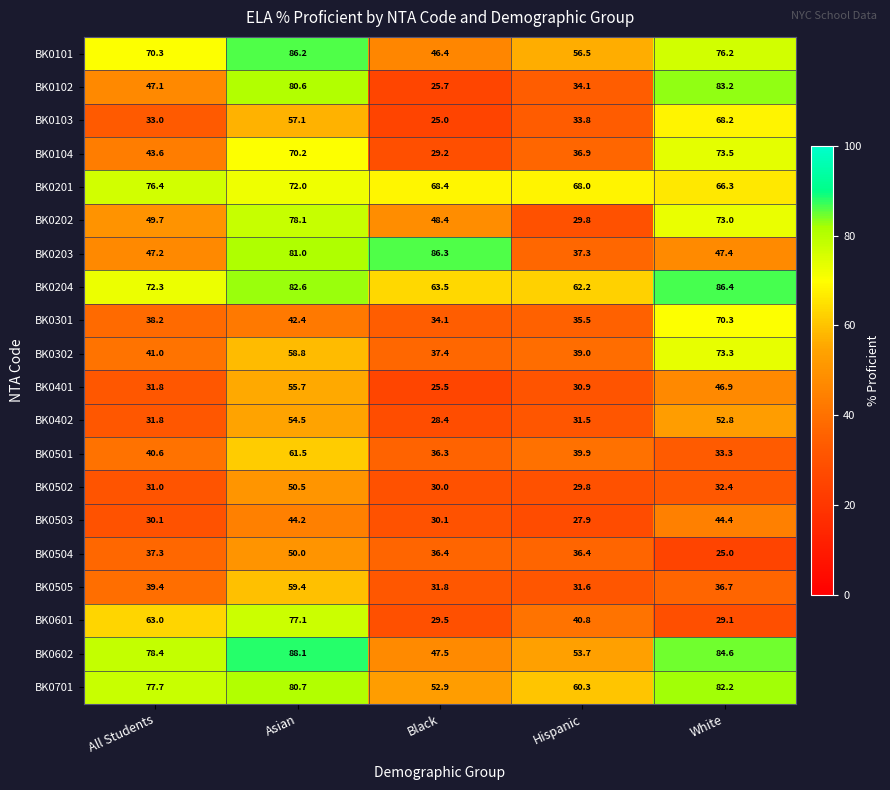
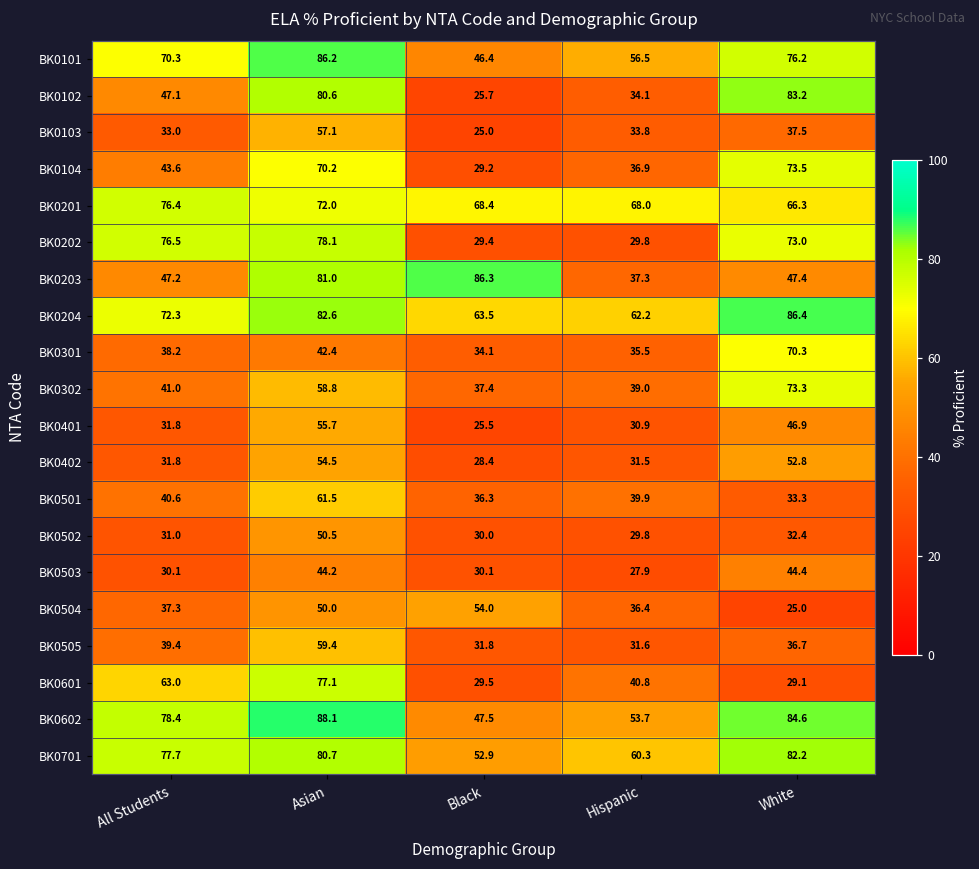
  {
    "BK0101": {
      "All Students": 70.3,
      "Asian": 86.2,
      "Black": 46.4,
      "Hispanic": 56.5,
      "White": 76.2
    },
    "BK0102": {
      "All Students": 47.1,
      "Asian": 80.6,
      "Black": 25.7,
      "Hispanic": 34.1,
      "White": 83.2
    },
    "BK0103": {
      "All Students": 33.0,
      "Asian": 57.1,
      "Black": 25.0,
      "Hispanic": 33.8,
-     "White": 68.2
+     "White": 37.5
    },
    "BK0104": {
      "All Students": 43.6,
      "Asian": 70.2,
      "Black": 29.2,
      "Hispanic": 36.9,
      "White": 73.5
    },
    "BK0201": {
      "All Students": 76.4,
      "Asian": 72.0,
      "Black": 68.4,
      "Hispanic": 68.0,
      "White": 66.3
    },
    "BK0202": {
-     "All Students": 49.7,
+     "All Students": 76.5,
      "Asian": 78.1,
-     "Black": 48.4,
+     "Black": 29.4,
      "Hispanic": 29.8,
      "White": 73.0
    },
    "BK0203": {
      "All Students": 47.2,
      "Asian": 81.0,
      "Black": 86.3,
      "Hispanic": 37.3,
      "White": 47.4
    },
    "BK0204": {
      "All Students": 72.3,
      "Asian": 82.6,
      "Black": 63.5,
      "Hispanic": 62.2,
      "White": 86.4
    },
    "BK0301": {
      "All Students": 38.2,
      "Asian": 42.4,
      "Black": 34.1,
      "Hispanic": 35.5,
      "White": 70.3
    },
    "BK0302": {
      "All Students": 41.0,
      "Asian": 58.8,
      "Black": 37.4,
      "Hispanic": 39.0,
      "White": 73.3
    },
    "BK0401": {
      "All Students": 31.8,
      "Asian": 55.7,
      "Black": 25.5,
      "Hispanic": 30.9,
      "White": 46.9
    },
    "BK0402": {
      "All Students": 31.8,
      "Asian": 54.5,
      "Black": 28.4,
      "Hispanic": 31.5,
      "White": 52.8
    },
    "BK0501": {
      "All Students": 40.6,
      "Asian": 61.5,
      "Black": 36.3,
      "Hispanic": 39.9,
      "White": 33.3
    },
    "BK0502": {
      "All Students": 31.0,
      "Asian": 50.5,
      "Black": 30.0,
      "Hispanic": 29.8,
      "White": 32.4
    },
    "BK0503": {
      "All Students": 30.1,
      "Asian": 44.2,
      "Black": 30.1,
      "Hispanic": 27.9,
      "White": 44.4
    },
    "BK0504": {
      "All Students": 37.3,
      "Asian": 50.0,
-     "Black": 36.4,
+     "Black": 54.0,
      "Hispanic": 36.4,
      "White": 25.0
    },
    "BK0505": {
      "All Students": 39.4,
      "Asian": 59.4,
      "Black": 31.8,
      "Hispanic": 31.6,
      "White": 36.7
    },
    "BK0601": {
      "All Students": 63.0,
      "Asian": 77.1,
      "Black": 29.5,
      "Hispanic": 40.8,
      "White": 29.1
    },
    "BK0602": {
      "All Students": 78.4,
      "Asian": 88.1,
      "Black": 47.5,
      "Hispanic": 53.7,
      "White": 84.6
    },
    "BK0701": {
      "All Students": 77.7,
      "Asian": 80.7,
      "Black": 52.9,
      "Hispanic": 60.3,
      "White": 82.2
    }
  }
